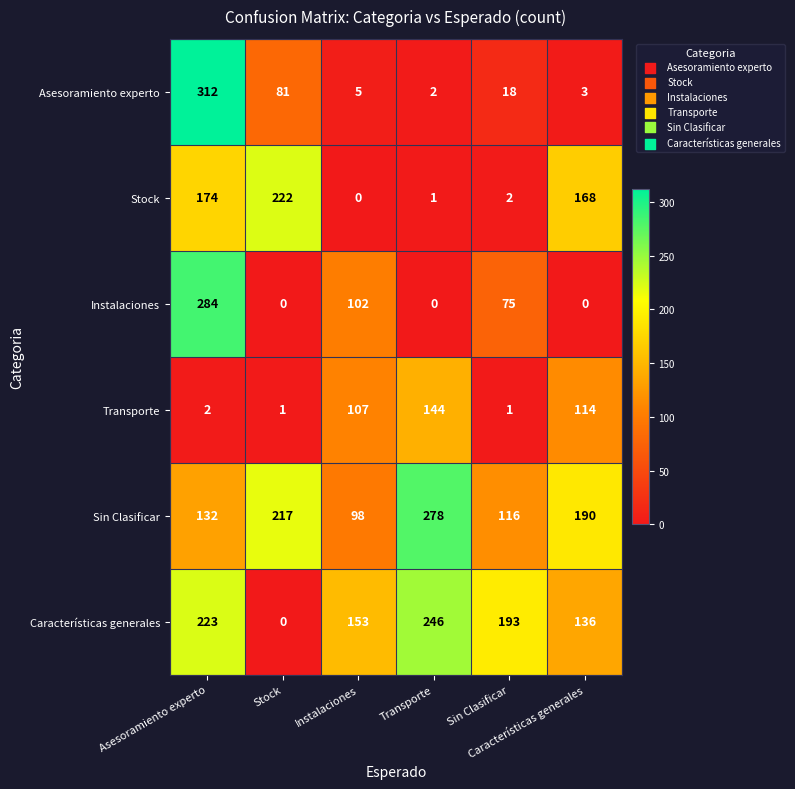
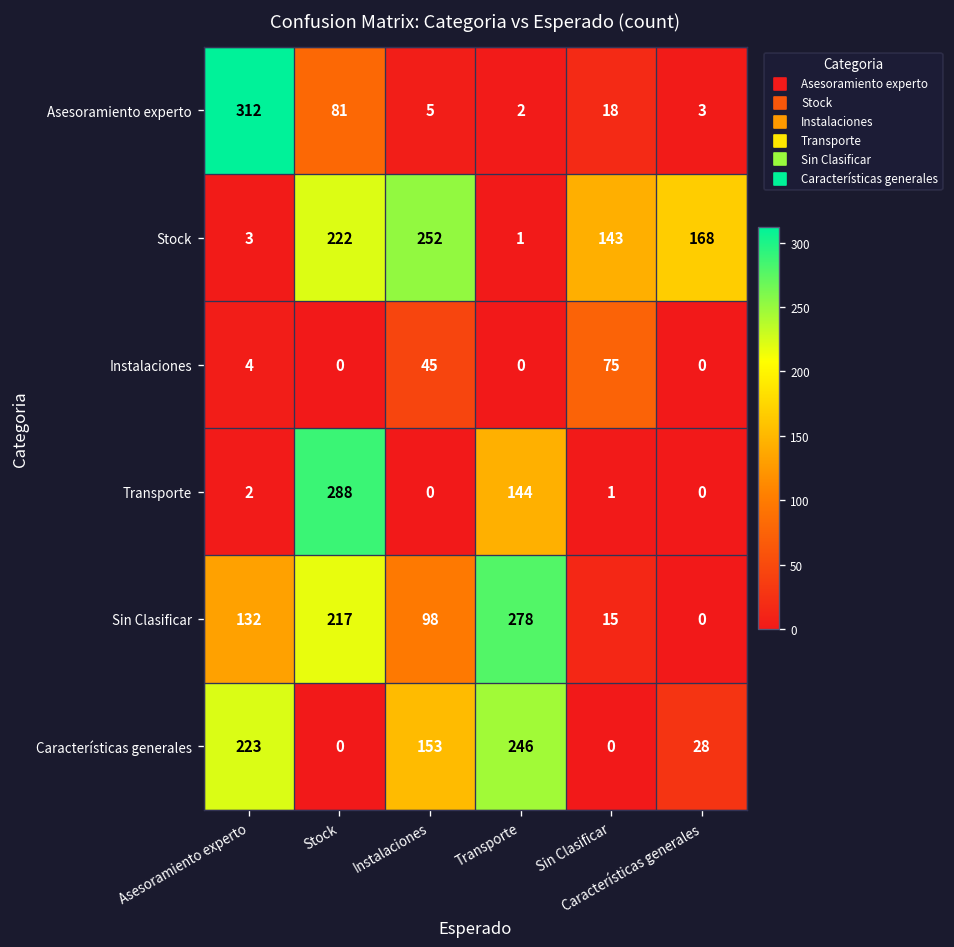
  {
    "Asesoramiento experto": {
      "Asesoramiento experto": 312,
      "Stock": 81,
      "Instalaciones": 5,
      "Transporte": 2,
      "Sin Clasificar": 18,
      "Características generales": 3
    },
    "Stock": {
-     "Asesoramiento experto": 174,
+     "Asesoramiento experto": 3,
      "Stock": 222,
-     "Instalaciones": 0,
+     "Instalaciones": 252,
      "Transporte": 1,
-     "Sin Clasificar": 2,
+     "Sin Clasificar": 143,
      "Características generales": 168
    },
    "Instalaciones": {
-     "Asesoramiento experto": 284,
+     "Asesoramiento experto": 4,
      "Stock": 0,
-     "Instalaciones": 102,
+     "Instalaciones": 45,
      "Transporte": 0,
      "Sin Clasificar": 75,
      "Características generales": 0
    },
    "Transporte": {
      "Asesoramiento experto": 2,
-     "Stock": 1,
-     "Instalaciones": 107,
+     "Stock": 288,
+     "Instalaciones": 0,
      "Transporte": 144,
      "Sin Clasificar": 1,
-     "Características generales": 114
+     "Características generales": 0
    },
    "Sin Clasificar": {
      "Asesoramiento experto": 132,
      "Stock": 217,
      "Instalaciones": 98,
      "Transporte": 278,
-     "Sin Clasificar": 116,
-     "Características generales": 190
+     "Sin Clasificar": 15,
+     "Características generales": 0
    },
    "Características generales": {
      "Asesoramiento experto": 223,
      "Stock": 0,
      "Instalaciones": 153,
      "Transporte": 246,
-     "Sin Clasificar": 193,
-     "Características generales": 136
+     "Sin Clasificar": 0,
+     "Características generales": 28
    }
  }
